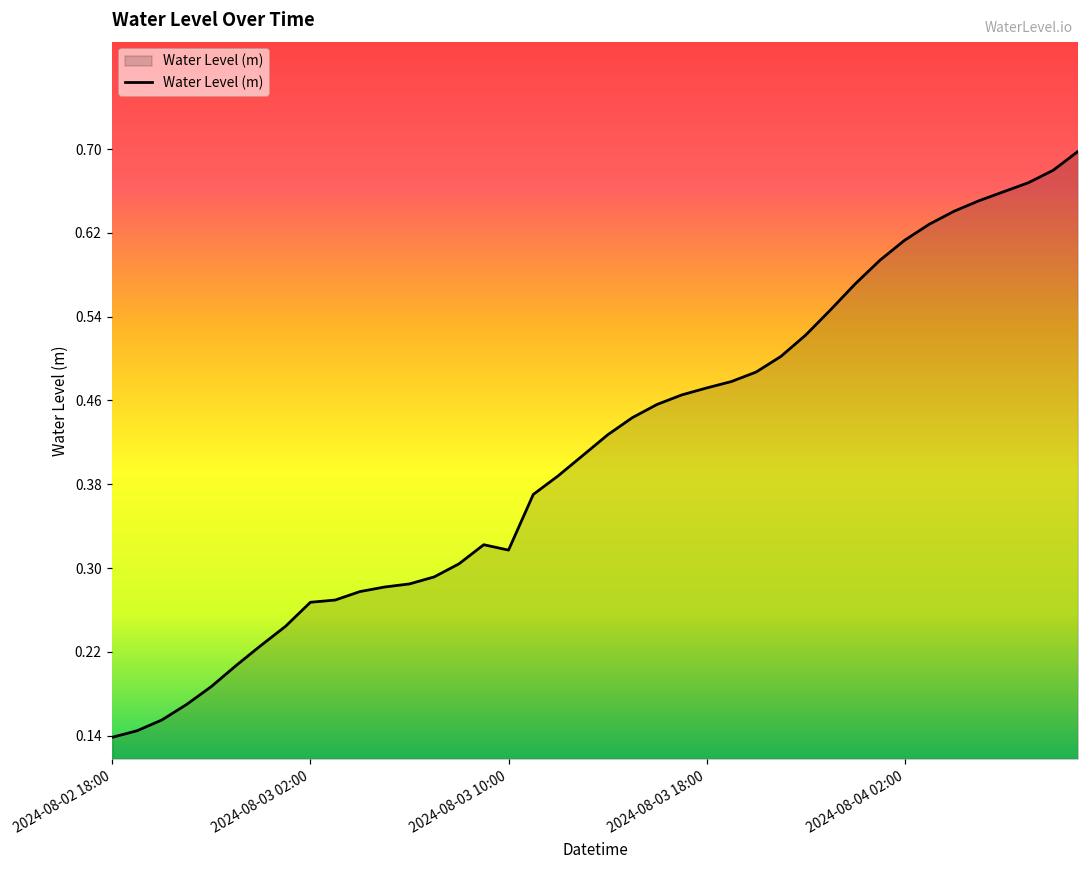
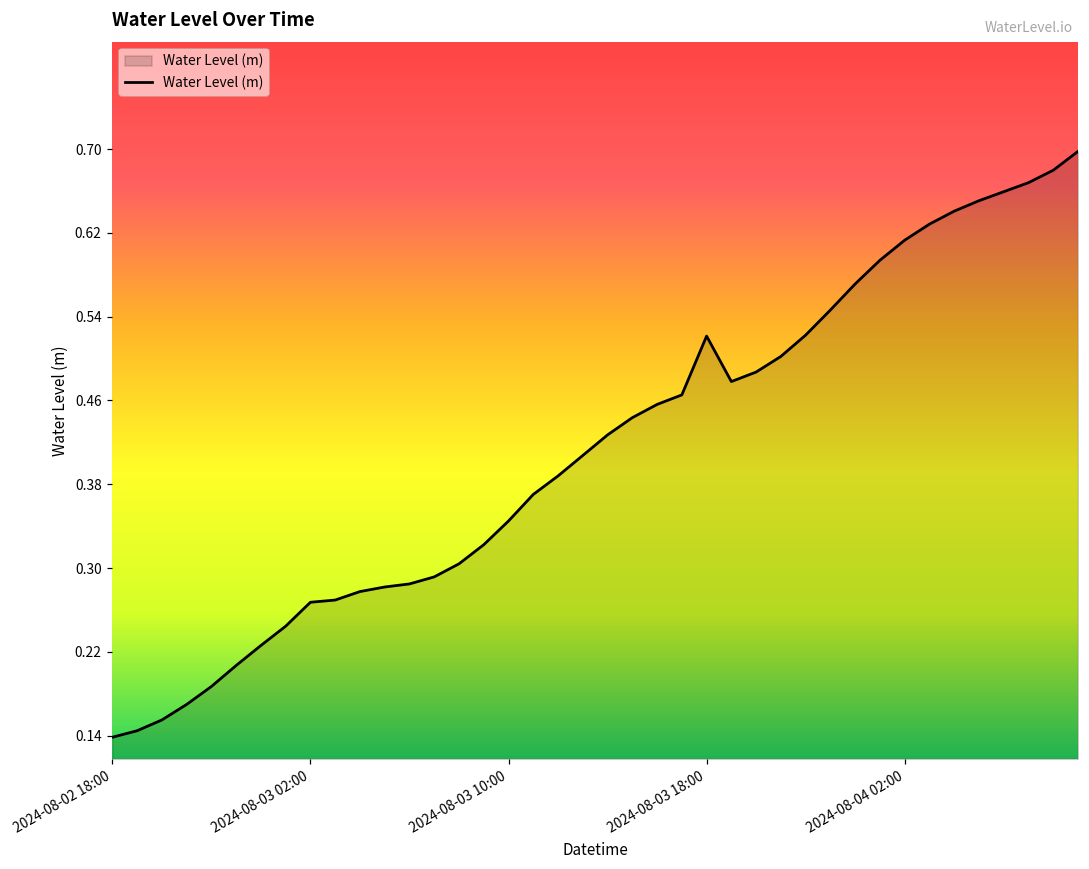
  {
    "2024-08-02 18:00": 0.14,
    "2024-08-03 02:00": 0.27,
-   "2024-08-03 10:00": 0.32,
-   "2024-08-03 18:00": 0.47,
+   "2024-08-03 10:00": 0.34,
+   "2024-08-03 18:00": 0.52,
    "2024-08-04 02:00": 0.61
  }
